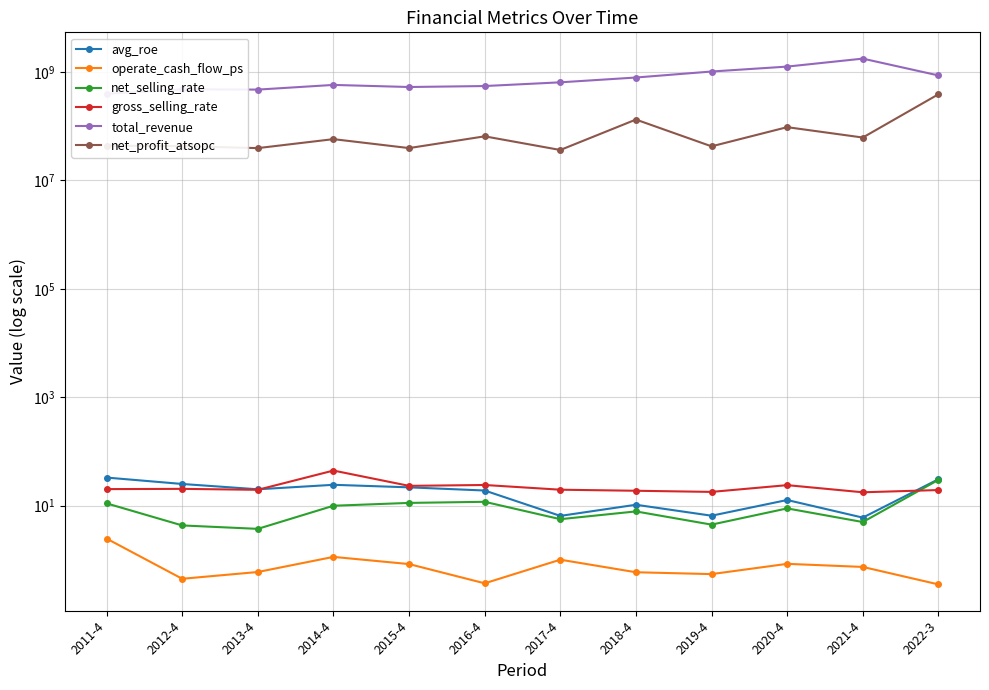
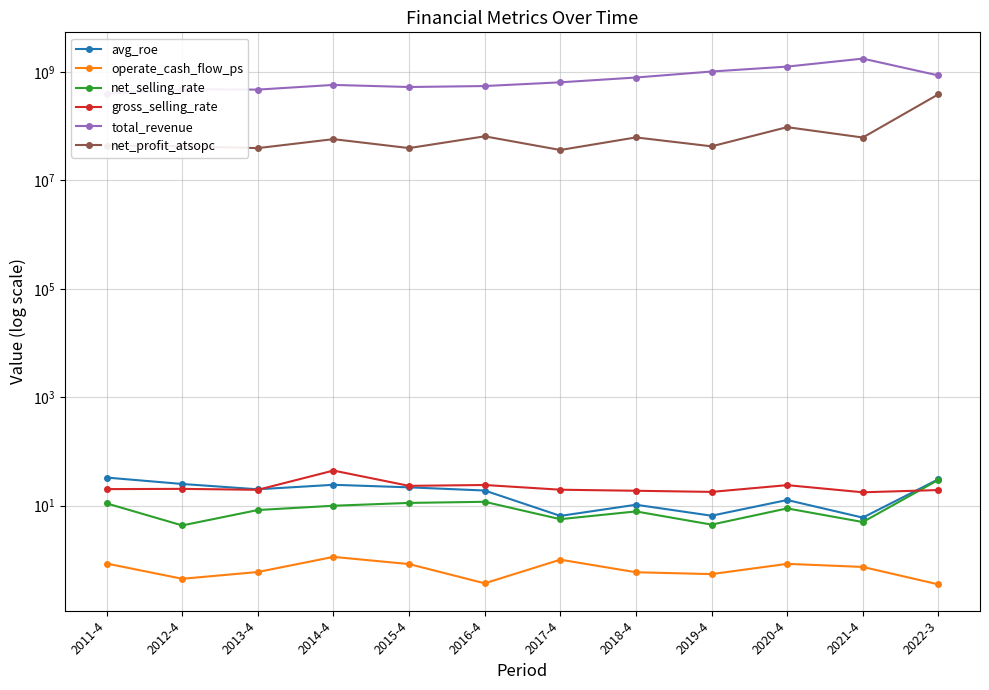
  {
    "avg_roe": {
      "2011-4": 30,
      "2012-4": 30,
      "2014-4": 20,
      "2016-4": 19,
      "2017-4": 7,
      "2018-4": 10,
      "2019-4": 7,
      "2020-4": 13,
      "2021-4": 6
    },
    "operate_cash_flow_ps": {
-     "2011-4": 2,
+     "2011-4": 0.9,
      "2012-4": 0.5,
      "2013-4": 0.6,
      "2014-4": 1.1,
      "2015-4": 0.8,
      "2016-4": 0.4,
      "2017-4": 1.0,
      "2018-4": 0.6,
      "2019-4": 0.5,
      "2020-4": 0.8,
      "2021-4": 0.7,
      "2022-3": 0.4
    },
    "net_selling_rate": {
      "2011-4": 11,
      "2012-4": 4,
-     "2013-4": 4,
+     "2013-4": 8,
      "2014-4": 10,
      "2015-4": 11,
      "2016-4": 12,
      "2017-4": 6,
      "2018-4": 8,
      "2019-4": 4,
      "2020-4": 9,
      "2021-4": 5
    },
    "gross_selling_rate": {
      "2011-4": 20,
      "2012-4": 20,
      "2014-4": 40,
      "2016-4": 20,
      "2017-4": 20,
      "2018-4": 19,
      "2019-4": 18,
      "2020-4": 20,
      "2021-4": 18,
      "2022-3": 19
    },
    "total_revenue": {
      "2013-4": 500000000,
      "2014-4": 600000000,
      "2015-4": 500000000,
      "2016-4": 500000000,
      "2017-4": 600000000,
      "2018-4": 800000000,
      "2019-4": 1000000000,
      "2020-4": 1300000000,
      "2021-4": 1800000000,
      "2022-3": 900000000
    },
    "net_profit_atsopc": {
      "2013-4": 40000000,
      "2014-4": 60000000,
      "2015-4": 40000000,
      "2016-4": 60000000,
      "2017-4": 40000000,
-     "2018-4": 130000000,
+     "2018-4": 60000000,
      "2019-4": 40000000,
      "2020-4": 100000000,
      "2021-4": 60000000,
      "2022-3": 400000000
    }
  }
